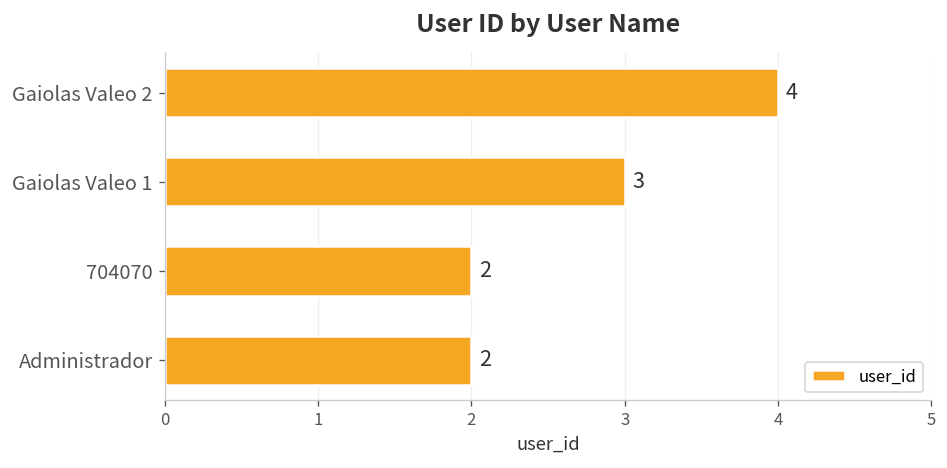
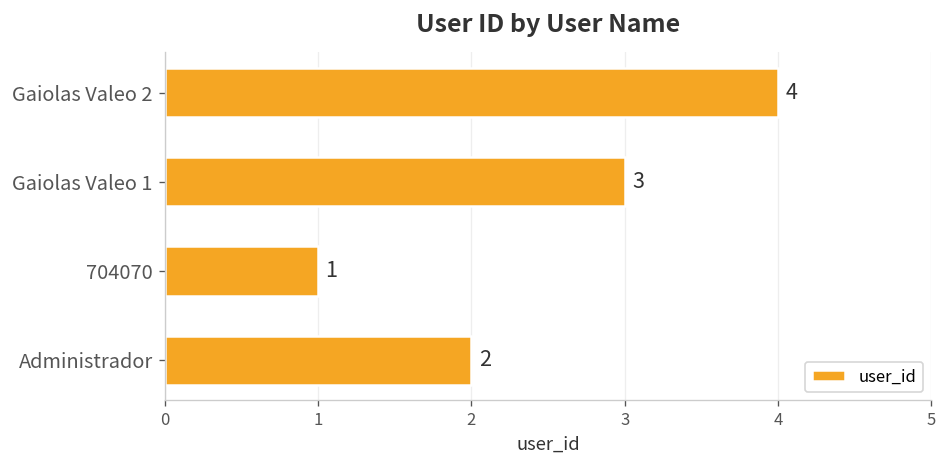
  {
    "Gaiolas Valeo 2": 4,
    "Gaiolas Valeo 1": 3,
-   "704070": 2,
+   "704070": 1,
    "Administrador": 2
  }
